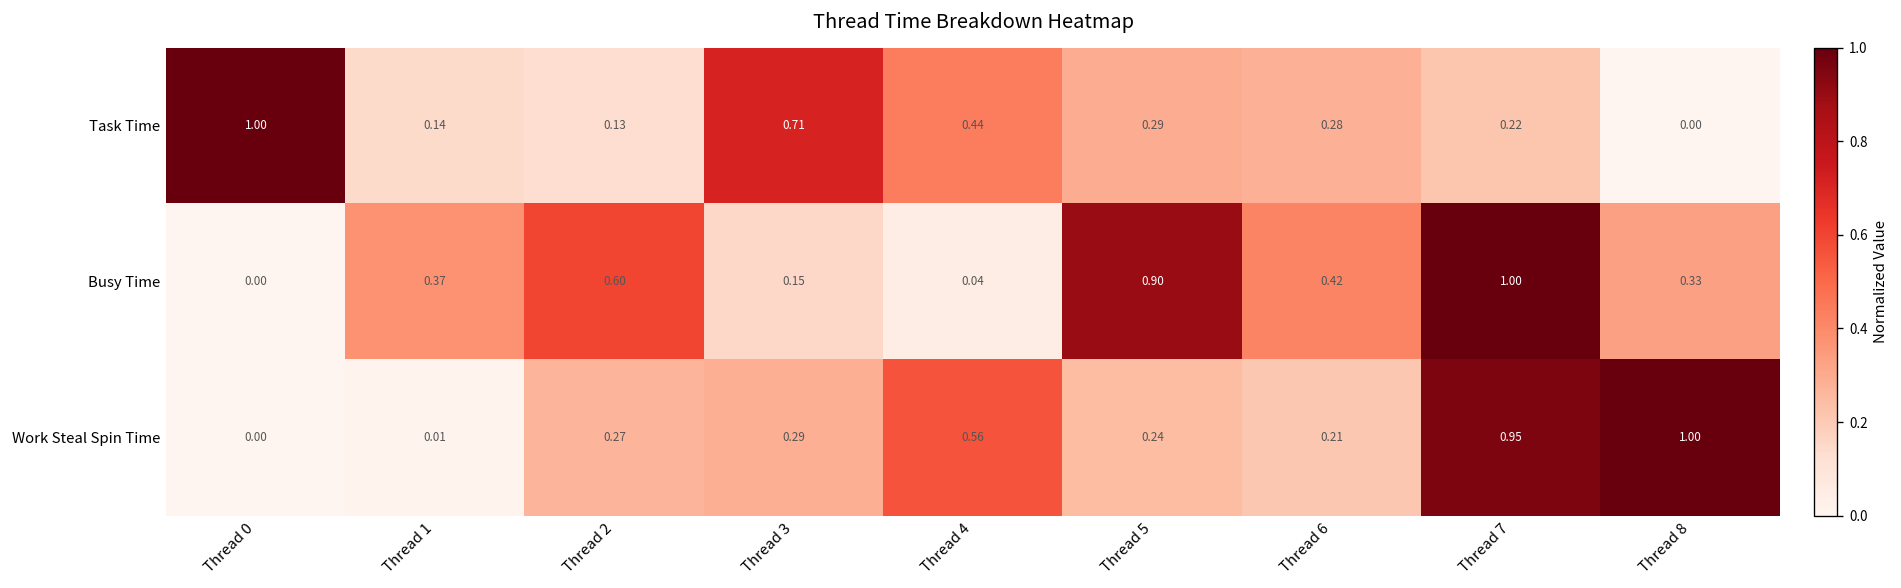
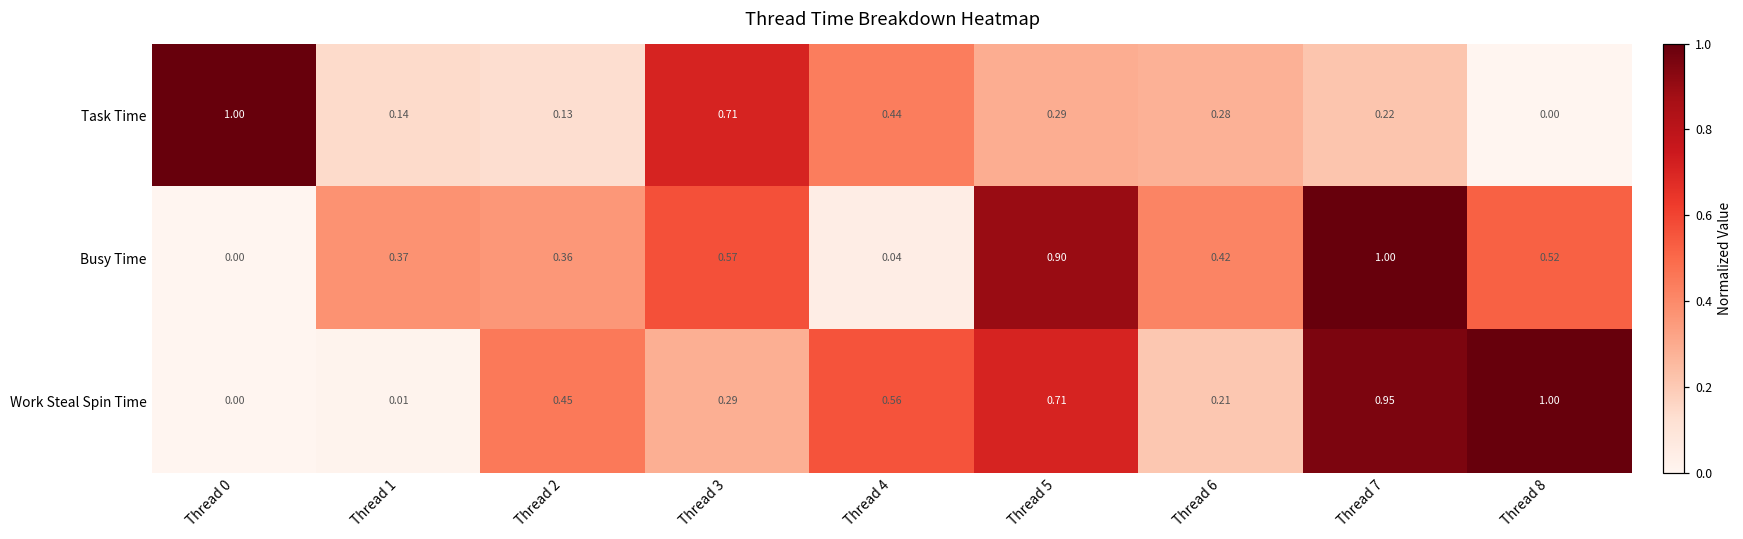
  {
    "Task Time": {
      "Thread 0": 1.00,
      "Thread 1": 0.14,
      "Thread 2": 0.13,
      "Thread 3": 0.71,
      "Thread 4": 0.44,
      "Thread 5": 0.29,
      "Thread 6": 0.28,
      "Thread 7": 0.22,
      "Thread 8": 0.00
    },
    "Busy Time": {
      "Thread 0": 0.00,
      "Thread 1": 0.37,
-     "Thread 2": 0.60,
-     "Thread 3": 0.15,
+     "Thread 2": 0.36,
+     "Thread 3": 0.57,
      "Thread 4": 0.04,
      "Thread 5": 0.90,
      "Thread 6": 0.42,
      "Thread 7": 1.00,
-     "Thread 8": 0.33
+     "Thread 8": 0.52
    },
    "Work Steal Spin Time": {
      "Thread 0": 0.00,
      "Thread 1": 0.01,
-     "Thread 2": 0.27,
+     "Thread 2": 0.45,
      "Thread 3": 0.29,
      "Thread 4": 0.56,
-     "Thread 5": 0.24,
+     "Thread 5": 0.71,
      "Thread 6": 0.21,
      "Thread 7": 0.95,
      "Thread 8": 1.00
    }
  }
